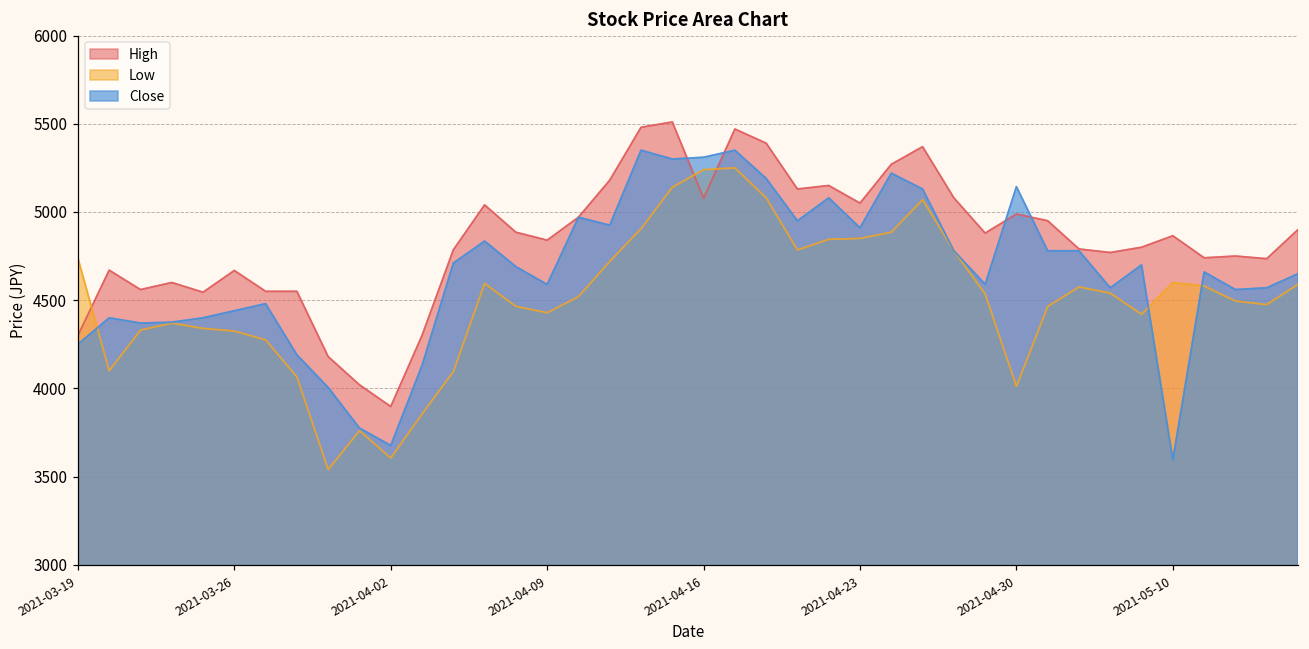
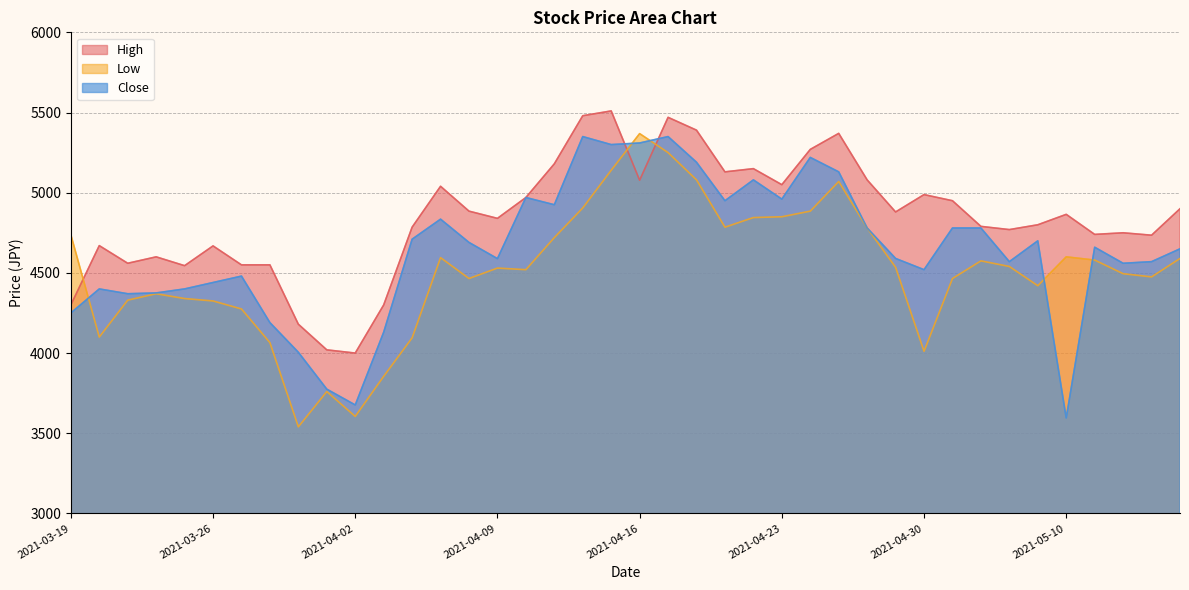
  {
    "High": {
      "2021-03-19": 4300,
      "2021-03-26": 4670,
-     "2021-04-02": 3900,
+     "2021-04-02": 4000,
      "2021-04-09": 4840,
      "2021-04-16": 5080,
      "2021-04-23": 5050,
      "2021-04-30": 4990,
      "2021-05-10": 4870
    },
    "Low": {
      "2021-03-19": 4740,
      "2021-03-26": 4330,
      "2021-04-02": 3610,
-     "2021-04-09": 4430,
-     "2021-04-16": 5240,
+     "2021-04-09": 4530,
+     "2021-04-16": 5370,
      "2021-04-23": 4850,
      "2021-04-30": 4010,
      "2021-05-10": 4600
    },
    "Close": {
      "2021-03-19": 4250,
      "2021-03-26": 4440,
      "2021-04-02": 3680,
      "2021-04-09": 4590,
      "2021-04-16": 5310,
-     "2021-04-23": 4910,
-     "2021-04-30": 5140,
+     "2021-04-23": 4960,
+     "2021-04-30": 4520,
      "2021-05-10": 3600
    }
  }
